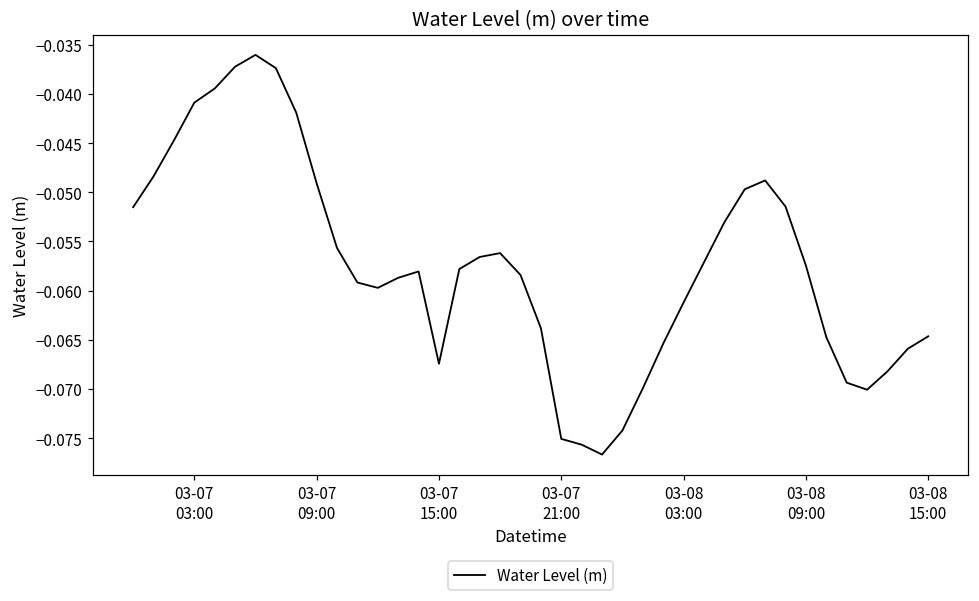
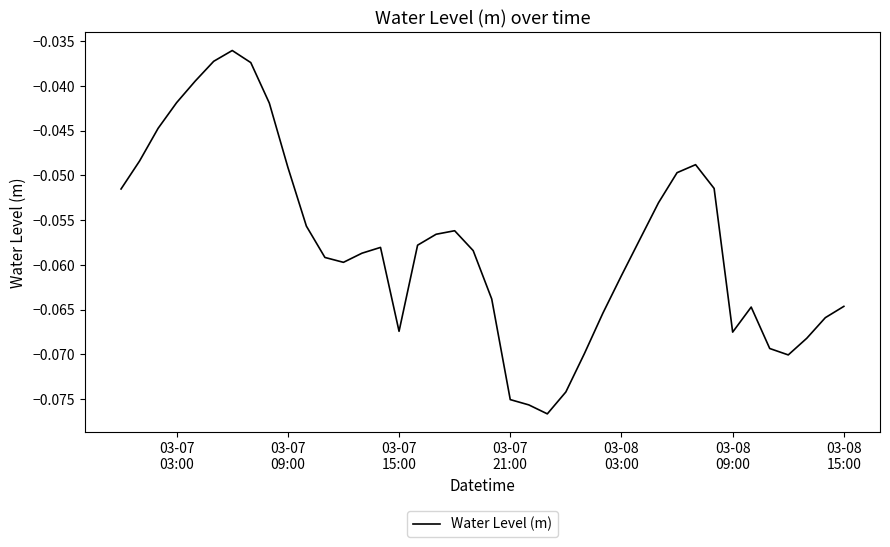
  {
-   "03-07 03:00": -0.041,
+   "03-07 03:00": -0.042,
    "03-07 09:00": -0.049,
    "03-07 15:00": -0.067,
    "03-07 21:00": -0.075,
    "03-08 03:00": -0.061,
-   "03-08 09:00": -0.057,
+   "03-08 09:00": -0.068,
    "03-08 15:00": -0.065
  }
